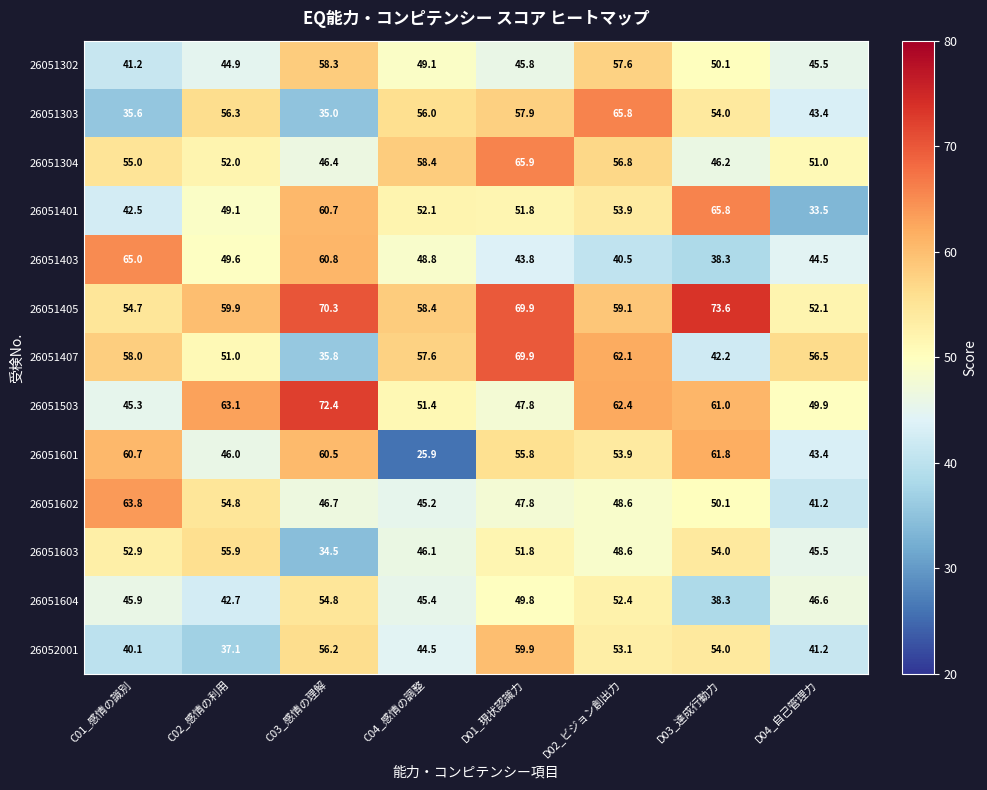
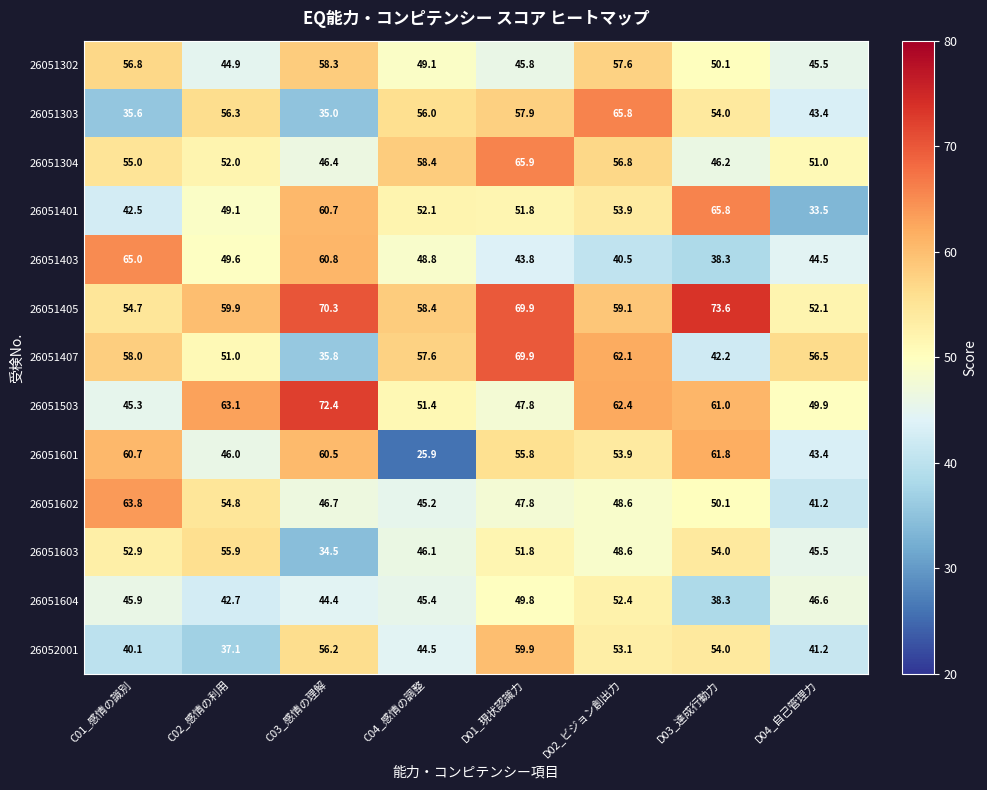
  {
    "26051302": {
-     "C01_感情の識別": 41.2,
+     "C01_感情の識別": 56.8,
      "C02_感情の利用": 44.9,
      "C03_感情の理解": 58.3,
      "C04_感情の調整": 49.1,
      "D01_現状認識力": 45.8,
      "D02_ビジョン創出力": 57.6,
      "D03_達成行動力": 50.1,
      "D04_自己管理力": 45.5
    },
    "26051303": {
      "C01_感情の識別": 35.6,
      "C02_感情の利用": 56.3,
      "C03_感情の理解": 35.0,
      "C04_感情の調整": 56.0,
      "D01_現状認識力": 57.9,
      "D02_ビジョン創出力": 65.8,
      "D03_達成行動力": 54.0,
      "D04_自己管理力": 43.4
    },
    "26051304": {
      "C01_感情の識別": 55.0,
      "C02_感情の利用": 52.0,
      "C03_感情の理解": 46.4,
      "C04_感情の調整": 58.4,
      "D01_現状認識力": 65.9,
      "D02_ビジョン創出力": 56.8,
      "D03_達成行動力": 46.2,
      "D04_自己管理力": 51.0
    },
    "26051401": {
      "C01_感情の識別": 42.5,
      "C02_感情の利用": 49.1,
      "C03_感情の理解": 60.7,
      "C04_感情の調整": 52.1,
      "D01_現状認識力": 51.8,
      "D02_ビジョン創出力": 53.9,
      "D03_達成行動力": 65.8,
      "D04_自己管理力": 33.5
    },
    "26051403": {
      "C01_感情の識別": 65.0,
      "C02_感情の利用": 49.6,
      "C03_感情の理解": 60.8,
      "C04_感情の調整": 48.8,
      "D01_現状認識力": 43.8,
      "D02_ビジョン創出力": 40.5,
      "D03_達成行動力": 38.3,
      "D04_自己管理力": 44.5
    },
    "26051405": {
      "C01_感情の識別": 54.7,
      "C02_感情の利用": 59.9,
      "C03_感情の理解": 70.3,
      "C04_感情の調整": 58.4,
      "D01_現状認識力": 69.9,
      "D02_ビジョン創出力": 59.1,
      "D03_達成行動力": 73.6,
      "D04_自己管理力": 52.1
    },
    "26051407": {
      "C01_感情の識別": 58.0,
      "C02_感情の利用": 51.0,
      "C03_感情の理解": 35.8,
      "C04_感情の調整": 57.6,
      "D01_現状認識力": 69.9,
      "D02_ビジョン創出力": 62.1,
      "D03_達成行動力": 42.2,
      "D04_自己管理力": 56.5
    },
    "26051503": {
      "C01_感情の識別": 45.3,
      "C02_感情の利用": 63.1,
      "C03_感情の理解": 72.4,
      "C04_感情の調整": 51.4,
      "D01_現状認識力": 47.8,
      "D02_ビジョン創出力": 62.4,
      "D03_達成行動力": 61.0,
      "D04_自己管理力": 49.9
    },
    "26051601": {
      "C01_感情の識別": 60.7,
      "C02_感情の利用": 46.0,
      "C03_感情の理解": 60.5,
      "C04_感情の調整": 25.9,
      "D01_現状認識力": 55.8,
      "D02_ビジョン創出力": 53.9,
      "D03_達成行動力": 61.8,
      "D04_自己管理力": 43.4
    },
    "26051602": {
      "C01_感情の識別": 63.8,
      "C02_感情の利用": 54.8,
      "C03_感情の理解": 46.7,
      "C04_感情の調整": 45.2,
      "D01_現状認識力": 47.8,
      "D02_ビジョン創出力": 48.6,
      "D03_達成行動力": 50.1,
      "D04_自己管理力": 41.2
    },
    "26051603": {
      "C01_感情の識別": 52.9,
      "C02_感情の利用": 55.9,
      "C03_感情の理解": 34.5,
      "C04_感情の調整": 46.1,
      "D01_現状認識力": 51.8,
      "D02_ビジョン創出力": 48.6,
      "D03_達成行動力": 54.0,
      "D04_自己管理力": 45.5
    },
    "26051604": {
      "C01_感情の識別": 45.9,
      "C02_感情の利用": 42.7,
-     "C03_感情の理解": 54.8,
+     "C03_感情の理解": 44.4,
      "C04_感情の調整": 45.4,
      "D01_現状認識力": 49.8,
      "D02_ビジョン創出力": 52.4,
      "D03_達成行動力": 38.3,
      "D04_自己管理力": 46.6
    },
    "26052001": {
      "C01_感情の識別": 40.1,
      "C02_感情の利用": 37.1,
      "C03_感情の理解": 56.2,
      "C04_感情の調整": 44.5,
      "D01_現状認識力": 59.9,
      "D02_ビジョン創出力": 53.1,
      "D03_達成行動力": 54.0,
      "D04_自己管理力": 41.2
    }
  }
